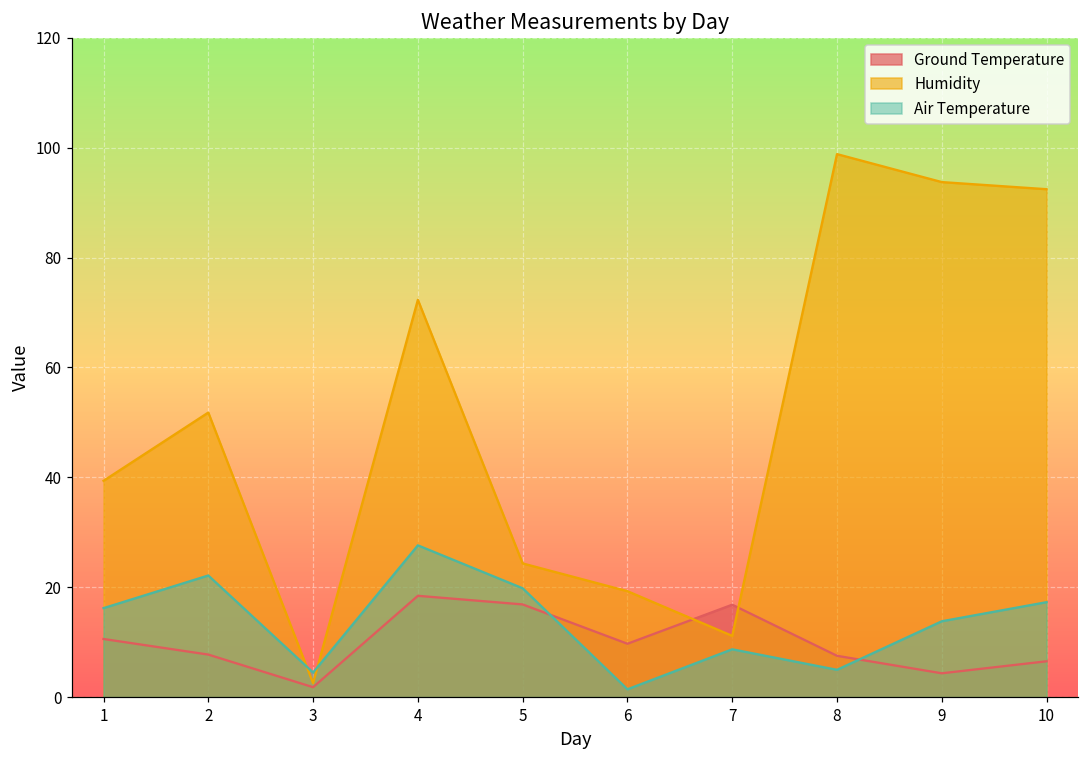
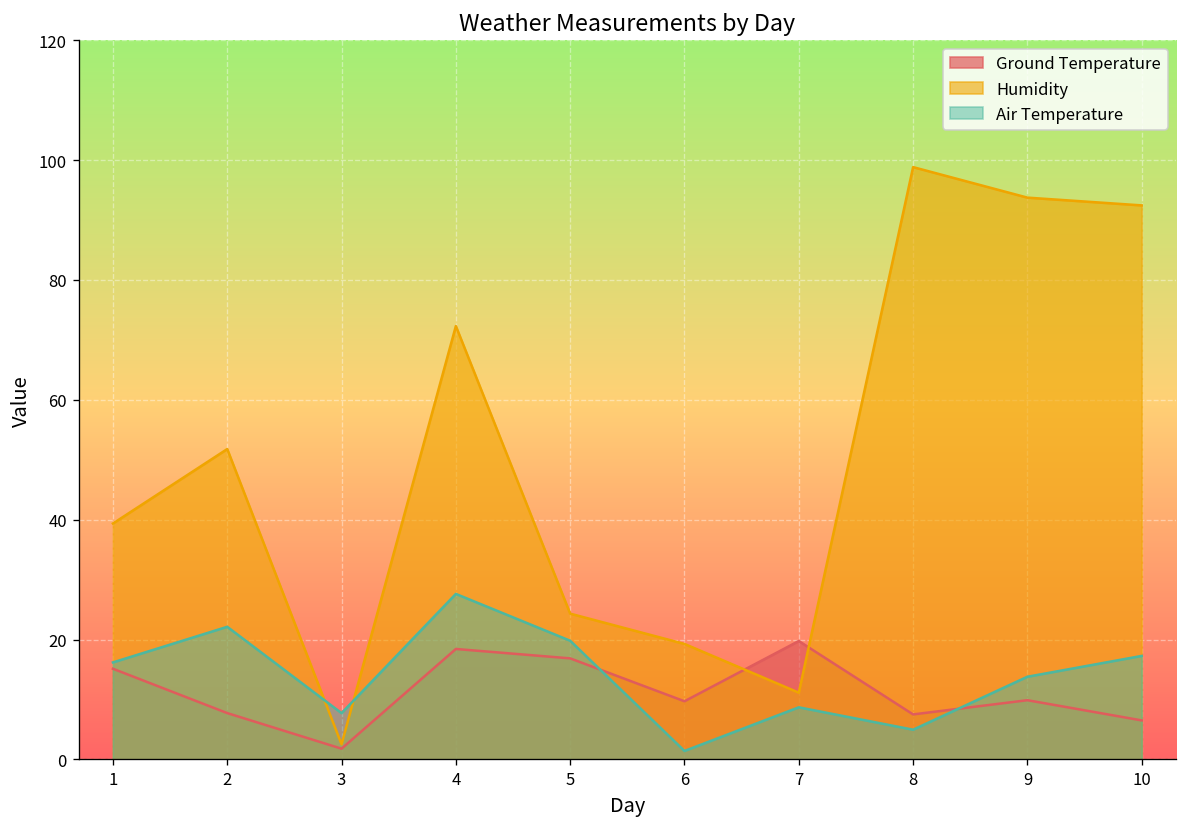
  {
    "Ground Temperature": {
-     "1": 11,
+     "1": 15,
      "2": 8,
      "3": 2,
      "4": 18,
      "5": 17,
      "6": 10,
-     "7": 17,
+     "7": 20,
      "8": 8,
-     "9": 4,
+     "9": 10,
      "10": 7
    },
    "Humidity": {
      "1": 39,
      "2": 52,
      "3": 3,
      "4": 72,
      "5": 24,
      "6": 19,
      "7": 11,
      "8": 99,
      "9": 94,
      "10": 92
    },
    "Air Temperature": {
      "1": 16,
      "2": 22,
-     "3": 4,
+     "3": 8,
      "4": 28,
      "5": 20,
      "6": 1,
      "7": 9,
      "8": 5,
      "9": 14,
      "10": 17
    }
  }
